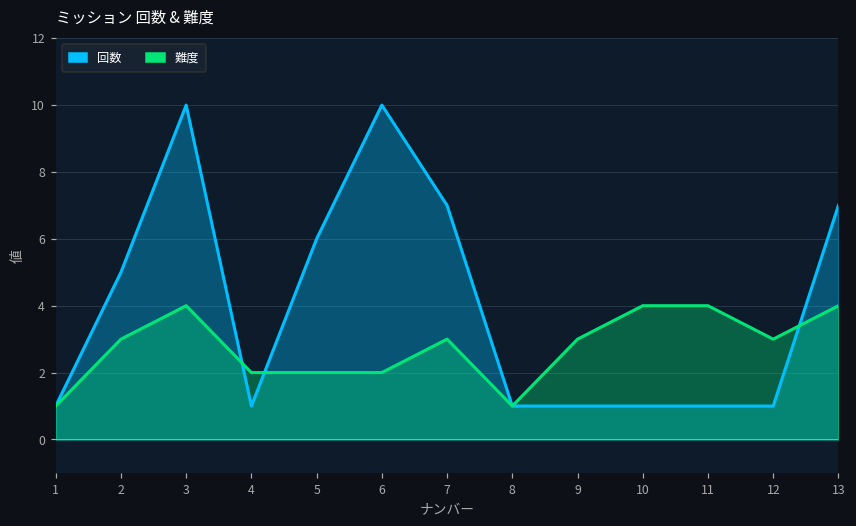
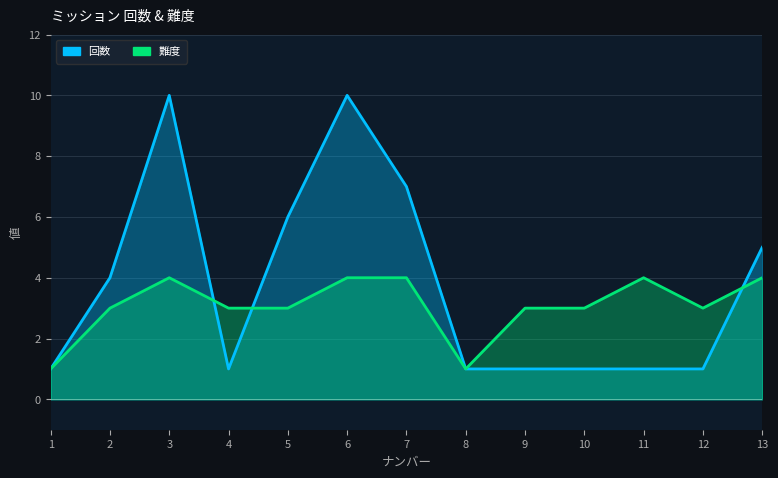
  {
    "回数": {
-     "2": 5,
+     "2": 4,
      "3": 10,
      "4": 1,
      "5": 6,
      "6": 10,
      "7": 7,
      "9": 1,
      "10": 1,
      "11": 1,
      "12": 1,
-     "13": 7
+     "13": 5
    },
    "難度": {
      "2": 3,
      "3": 4,
-     "4": 2,
-     "5": 2,
-     "6": 2,
-     "7": 3,
+     "4": 3,
+     "5": 3,
+     "6": 4,
+     "7": 4,
      "9": 3,
-     "10": 4,
+     "10": 3,
      "11": 4,
      "12": 3,
      "13": 4
    }
  }
